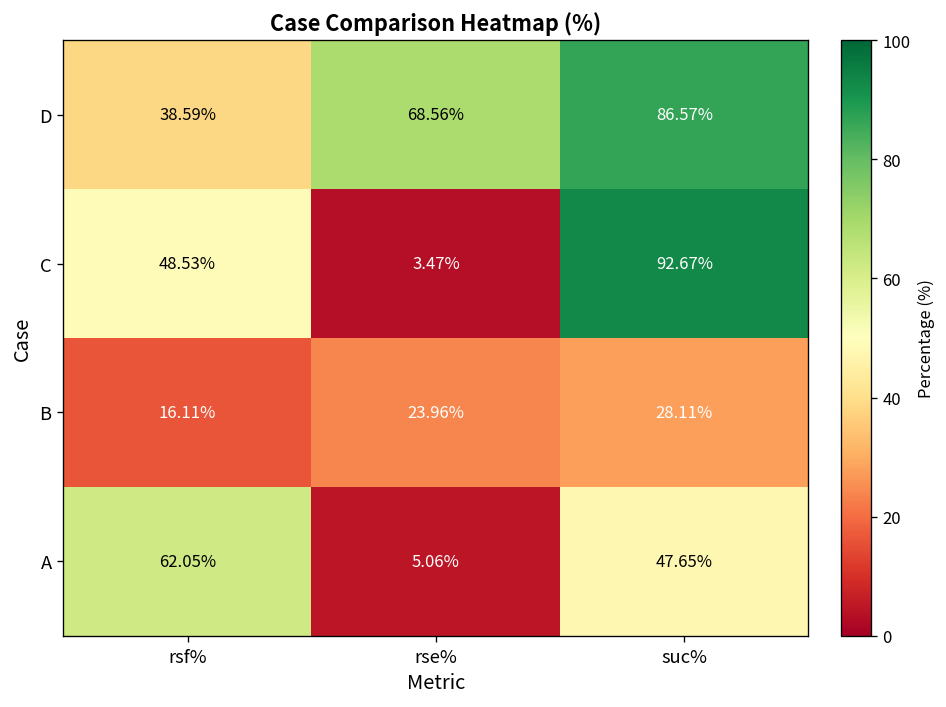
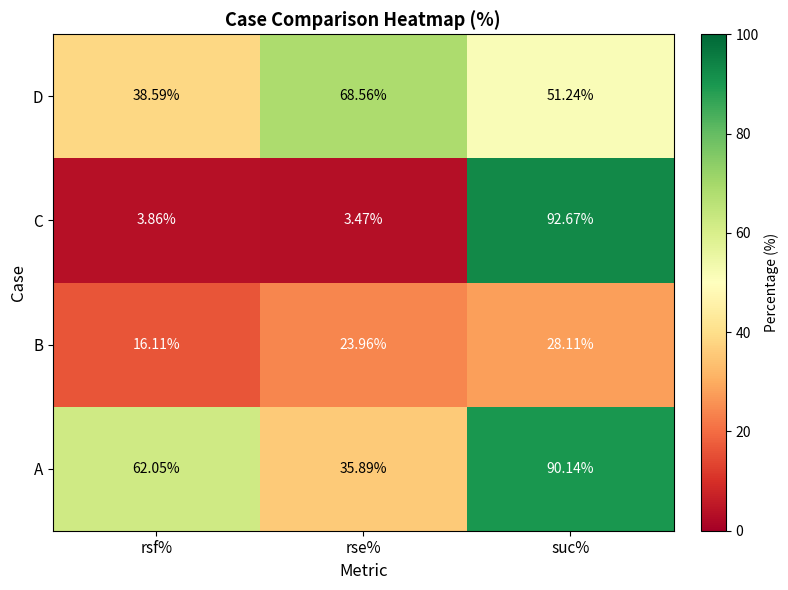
  {
    "D": {
      "rsf%": "38.59%",
      "rse%": "68.56%",
-     "suc%": "86.57%"
+     "suc%": "51.24%"
    },
    "C": {
-     "rsf%": "48.53%",
+     "rsf%": "3.86%",
      "rse%": "3.47%",
      "suc%": "92.67%"
    },
    "B": {
      "rsf%": "16.11%",
      "rse%": "23.96%",
      "suc%": "28.11%"
    },
    "A": {
      "rsf%": "62.05%",
-     "rse%": "5.06%",
-     "suc%": "47.65%"
+     "rse%": "35.89%",
+     "suc%": "90.14%"
    }
  }
